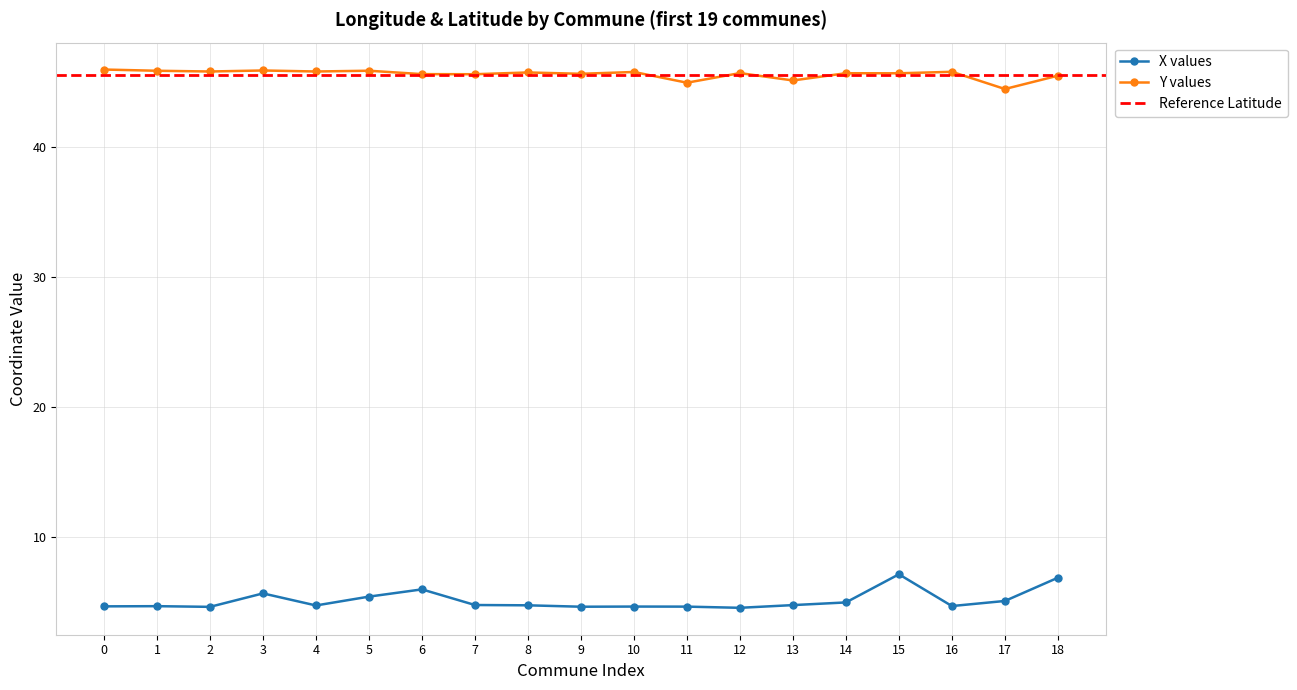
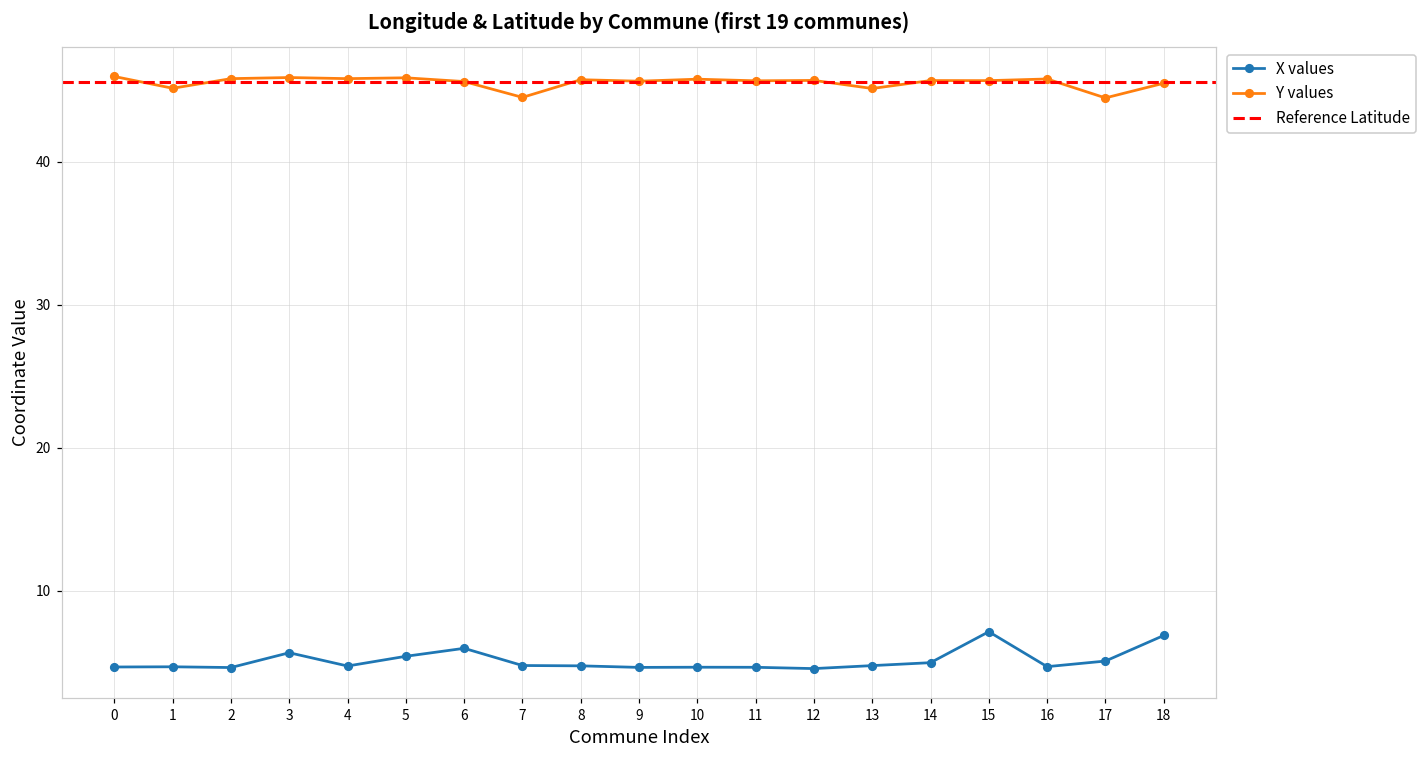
  {
    "X values": {
      "0": 4.6,
      "1": 4.7,
      "2": 4.6,
      "3": 5.6,
      "4": 4.7,
      "5": 5.4,
      "6": 6.0,
      "7": 4.7,
      "8": 4.7,
      "9": 4.6,
      "10": 4.6,
      "11": 4.6,
      "12": 4.5,
      "13": 4.7,
      "14": 4.9,
      "15": 7.1,
      "16": 4.7,
      "17": 5.1,
      "18": 6.9
    },
    "Y values": {
      "0": 46.0,
-     "1": 45.9,
+     "1": 45.2,
      "2": 45.8,
      "3": 45.9,
      "4": 45.8,
      "5": 45.9,
      "6": 45.6,
-     "7": 45.6,
+     "7": 44.5,
      "8": 45.8,
      "9": 45.7,
      "10": 45.8,
-     "11": 45.0,
+     "11": 45.7,
      "12": 45.7,
      "13": 45.1,
      "14": 45.7,
      "15": 45.7,
      "16": 45.8,
      "17": 44.5,
      "18": 45.5
    }
  }
